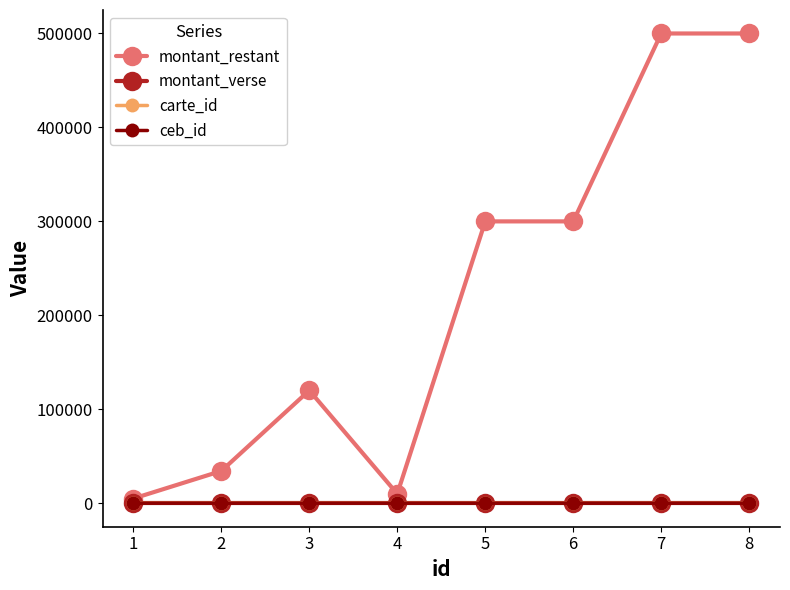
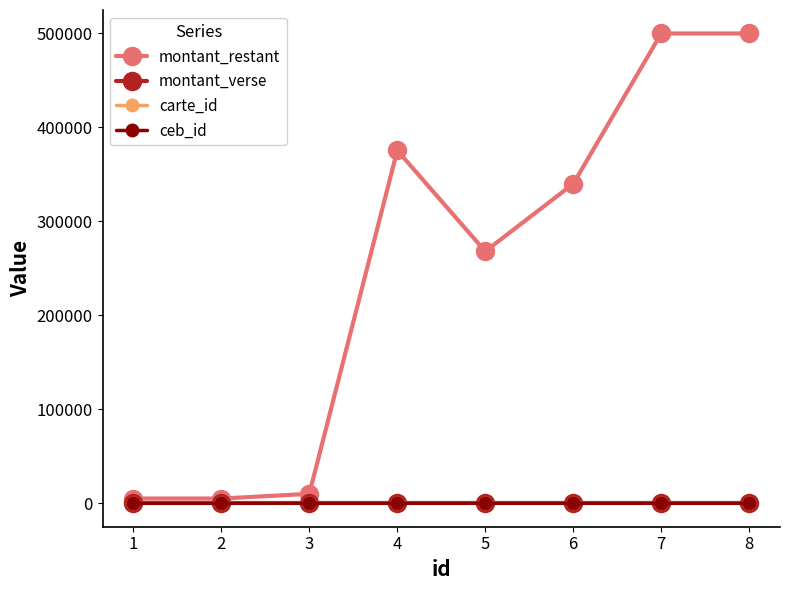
  {
    "montant_restant": {
      "1": 10000,
-     "2": 30000,
-     "3": 120000,
-     "4": 10000,
-     "5": 300000,
-     "6": 300000,
+     "2": 10000,
+     "3": 10000,
+     "4": 380000,
+     "5": 270000,
+     "6": 340000,
      "7": 500000,
      "8": 500000
    },
    "ceb_id": {
      "1": 0,
      "2": 0,
      "3": 0,
      "4": 0,
      "5": 0,
      "6": 0,
      "7": 0,
      "8": 0
    }
  }
